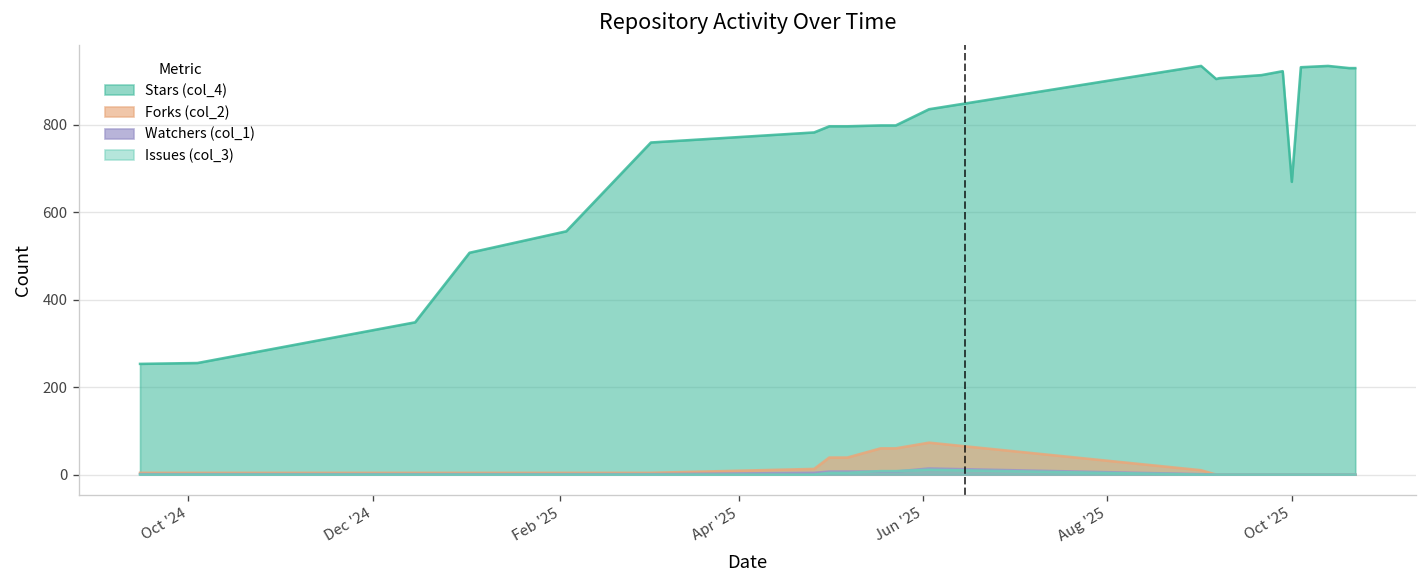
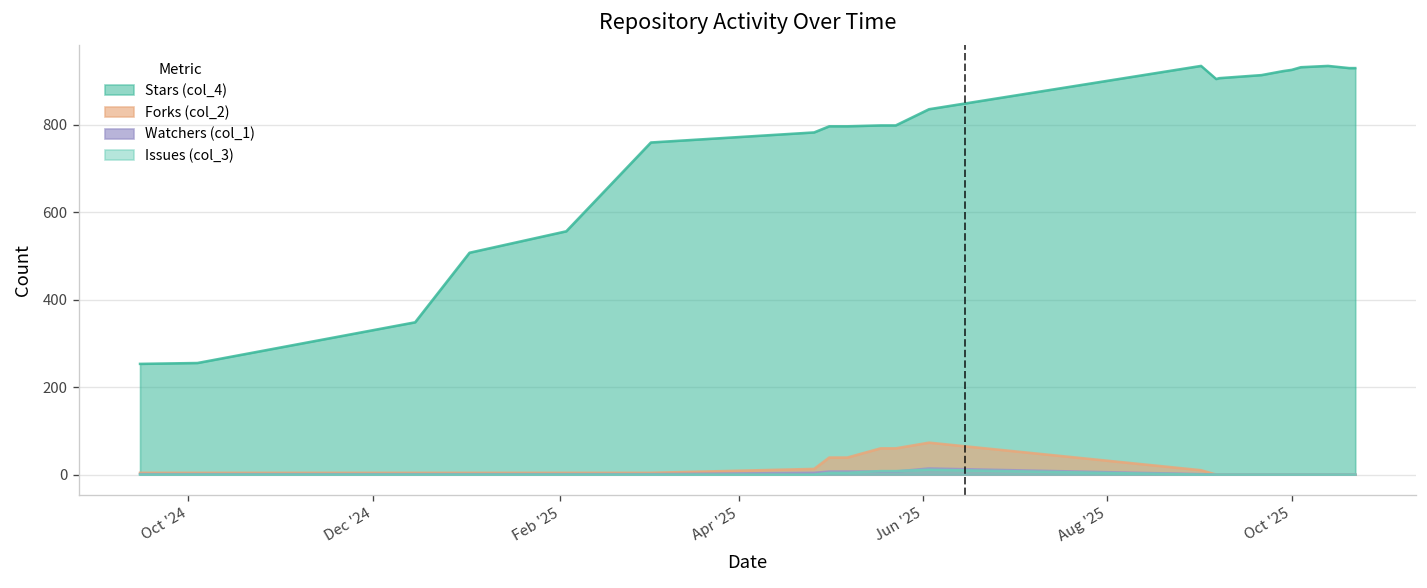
  {
    "Stars (col_4)": {
-     "Oct '25": 670
+     "Oct '25": 930
    }
  }
